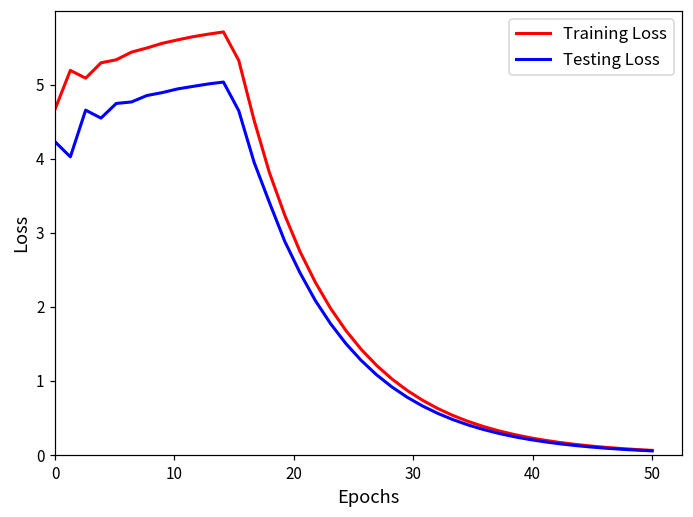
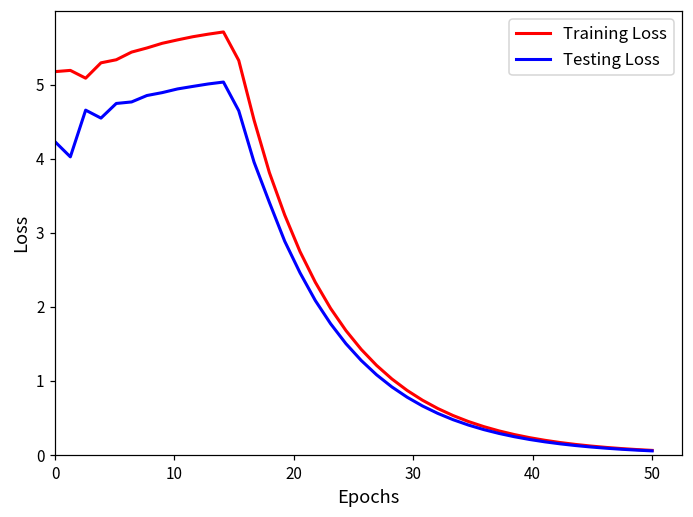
  {
    "Training Loss": {
-     "0": 4.7
+     "0": 5.2
    },
    "Testing Loss": {
      "0": 4.2
    }
  }
